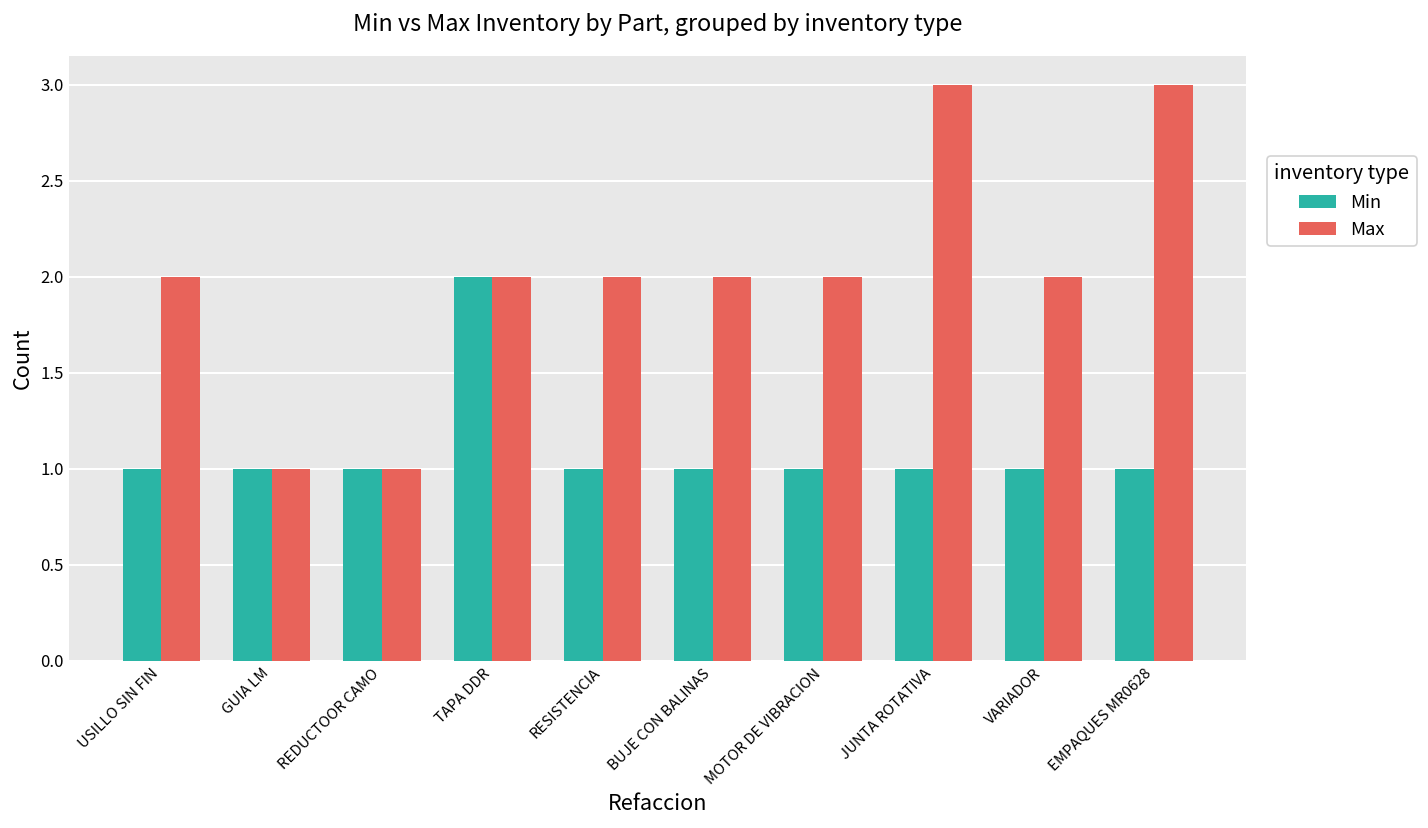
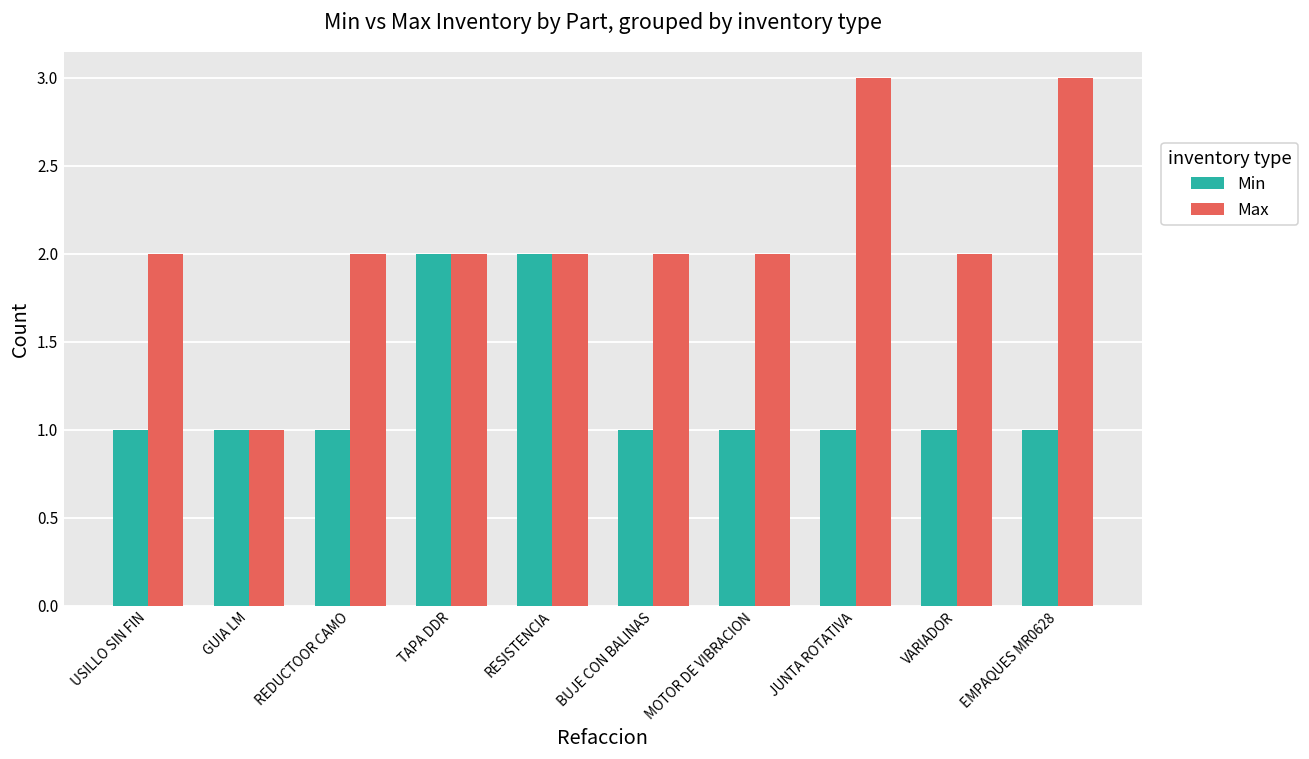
  {
    "Min": {
      "USILLO SIN FIN": 1,
      "GUIA LM": 1,
      "REDUCTOOR CAMO": 1,
      "TAPA DDR": 2,
-     "RESISTENCIA": 1,
+     "RESISTENCIA": 2,
      "BUJE CON BALINAS": 1,
      "MOTOR DE VIBRACION": 1,
      "JUNTA ROTATIVA": 1,
      "VARIADOR": 1,
      "EMPAQUES MR0628": 1
    },
    "Max": {
      "USILLO SIN FIN": 2,
      "GUIA LM": 1,
-     "REDUCTOOR CAMO": 1,
+     "REDUCTOOR CAMO": 2,
      "TAPA DDR": 2,
      "RESISTENCIA": 2,
      "BUJE CON BALINAS": 2,
      "MOTOR DE VIBRACION": 2,
      "JUNTA ROTATIVA": 3,
      "VARIADOR": 2,
      "EMPAQUES MR0628": 3
    }
  }
